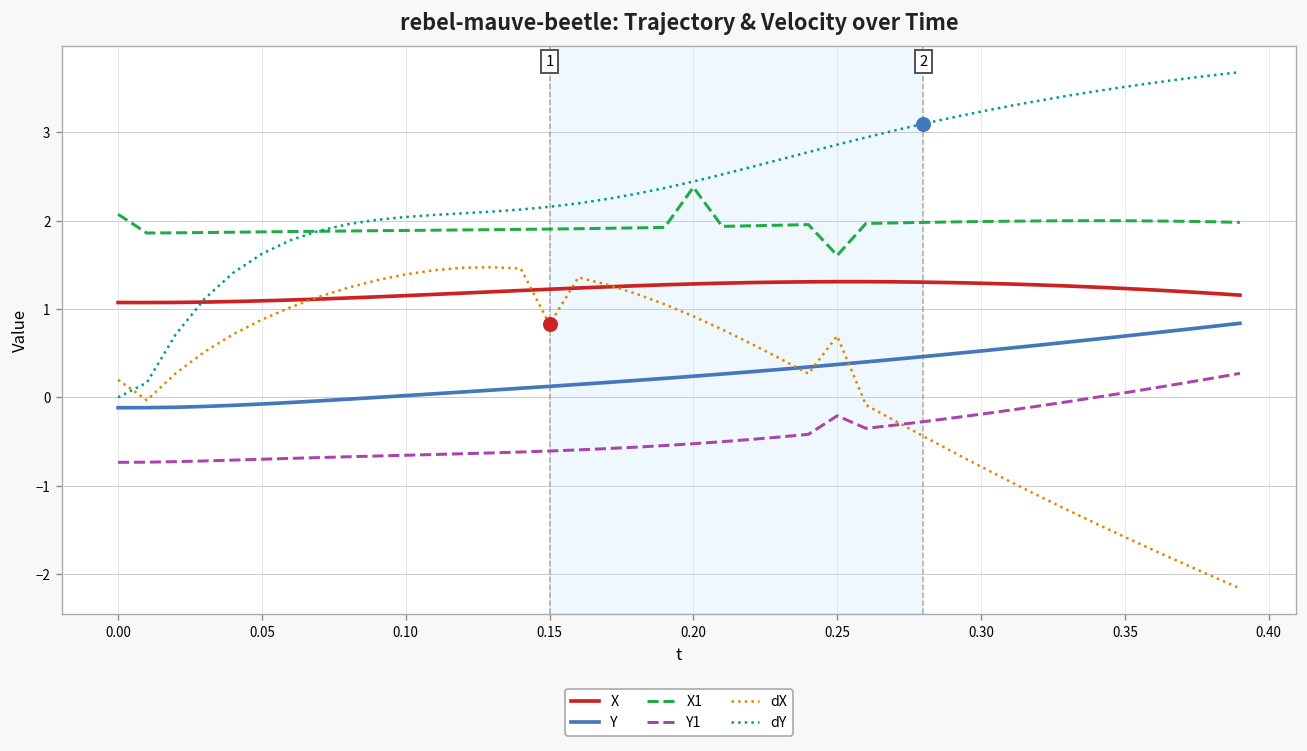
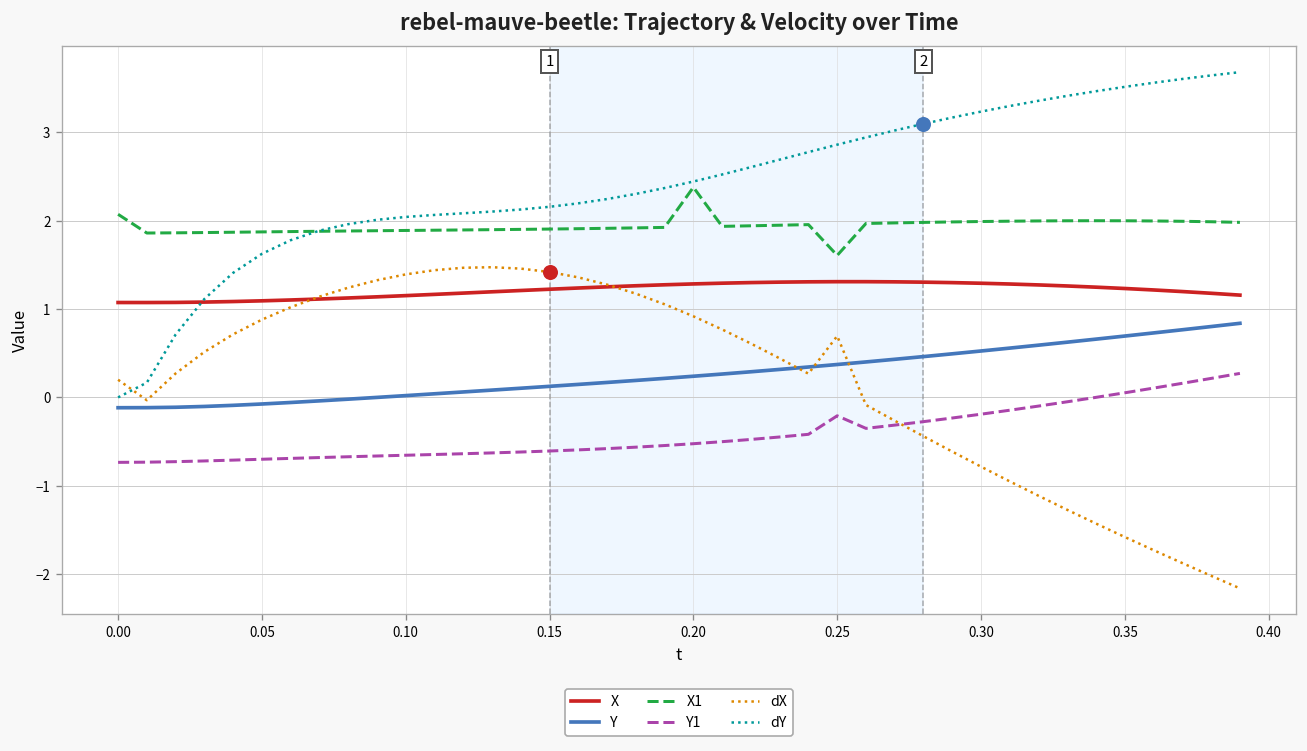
  {
    "X1": {
      "0.00": 2.1,
      "0.05": 1.9,
      "0.10": 1.9,
      "0.15": 1.9,
      "0.20": 2.4,
      "0.25": 1.6,
      "0.30": 2.0,
      "0.35": 2.0
    },
    "Y1": {
      "0.00": -0.7,
      "0.05": -0.7,
      "0.10": -0.7,
      "0.15": -0.6,
      "0.20": -0.5,
      "0.25": -0.2,
      "0.30": -0.2,
      "0.35": 0.1
    },
    "dX": {
      "0.00": 0.2,
      "0.05": 0.9,
      "0.10": 1.4,
-     "0.15": 0.8,
+     "0.15": 1.4,
      "0.20": 0.9,
      "0.25": 0.7,
      "0.30": -0.8,
      "0.35": -1.6
    },
    "dY": {
      "0.00": 0.0,
      "0.05": 1.6,
      "0.10": 2.0,
      "0.15": 2.2,
      "0.20": 2.4,
      "0.25": 2.9,
      "0.30": 3.2,
      "0.35": 3.5
    }
  }
